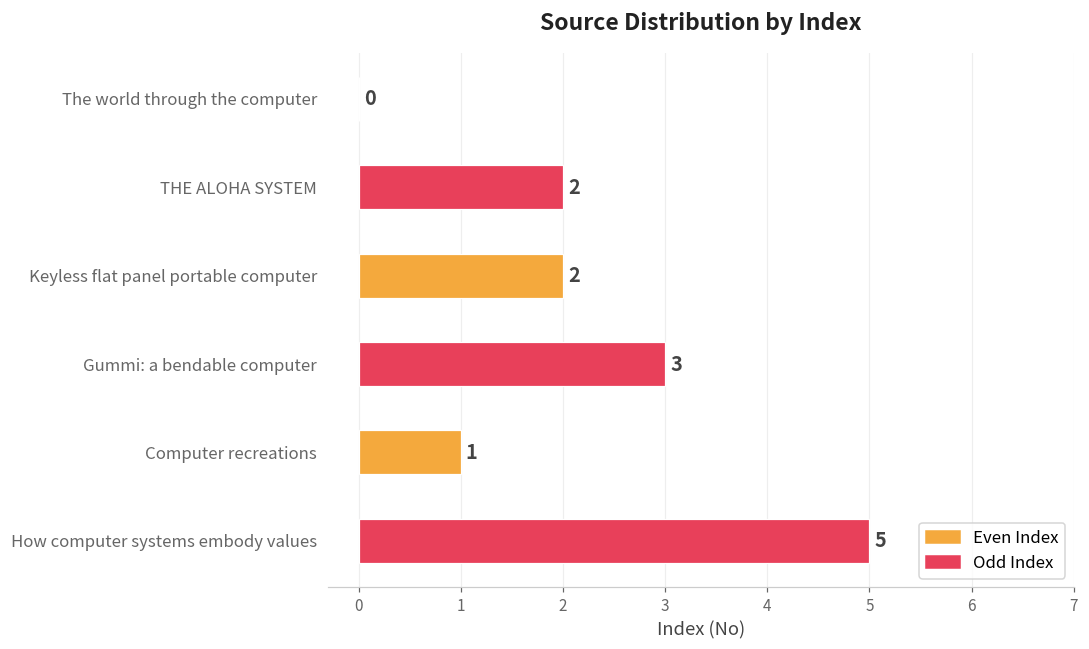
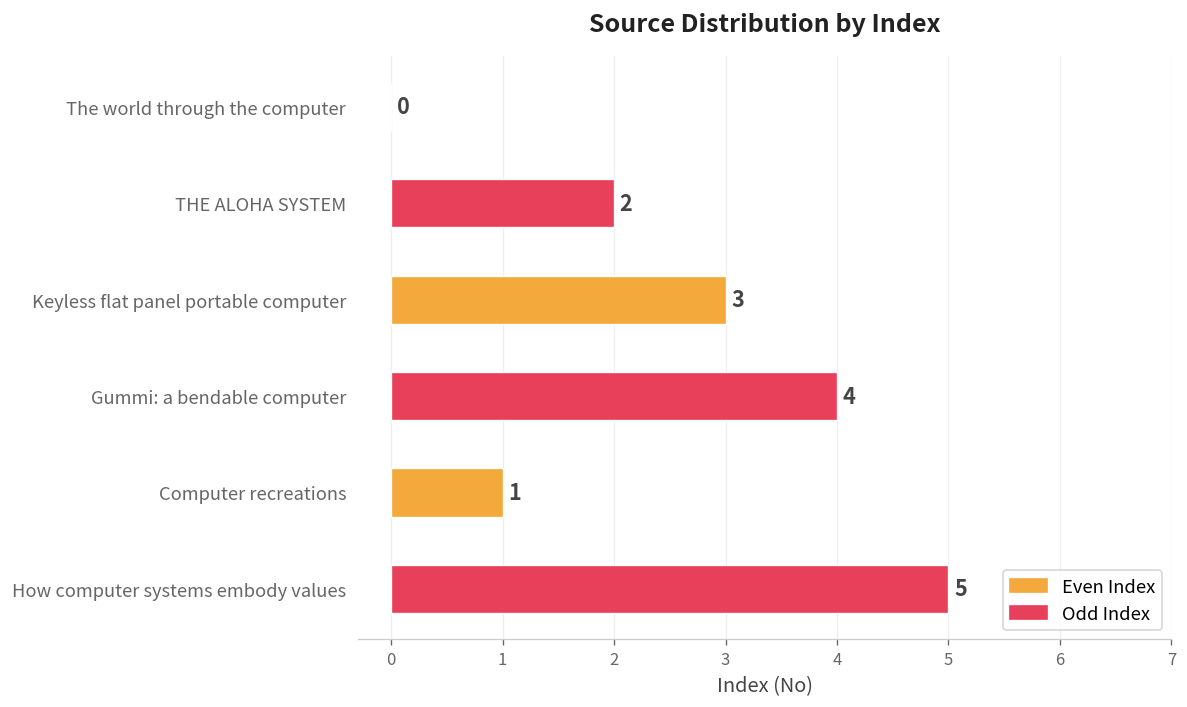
  {
    "The world through the computer": 0,
    "THE ALOHA SYSTEM": 2,
-   "Keyless flat panel portable computer": 2,
-   "Gummi: a bendable computer": 3,
+   "Keyless flat panel portable computer": 3,
+   "Gummi: a bendable computer": 4,
    "Computer recreations": 1,
    "How computer systems embody values": 5
  }
